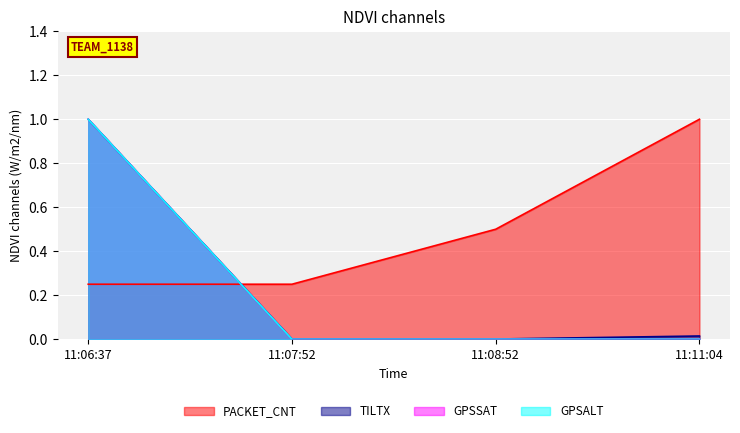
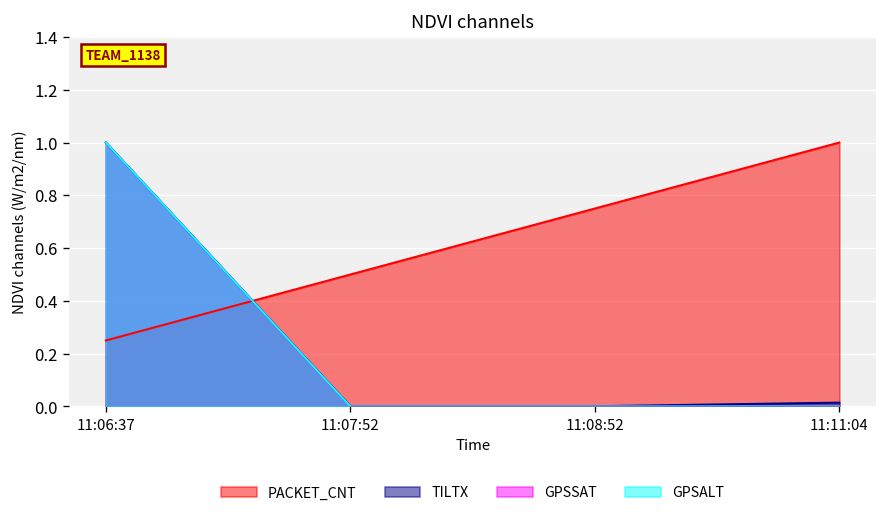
  {
    "PACKET_CNT": {
      "11:06:37": 0.25,
-     "11:07:52": 0.25,
-     "11:08:52": 0.50,
+     "11:07:52": 0.50,
+     "11:08:52": 0.75,
      "11:11:04": 1.00
    },
    "TILTX": {
      "11:11:04": 0.01
    },
    "GPSALT": {
      "11:11:04": 0.00
    }
  }
